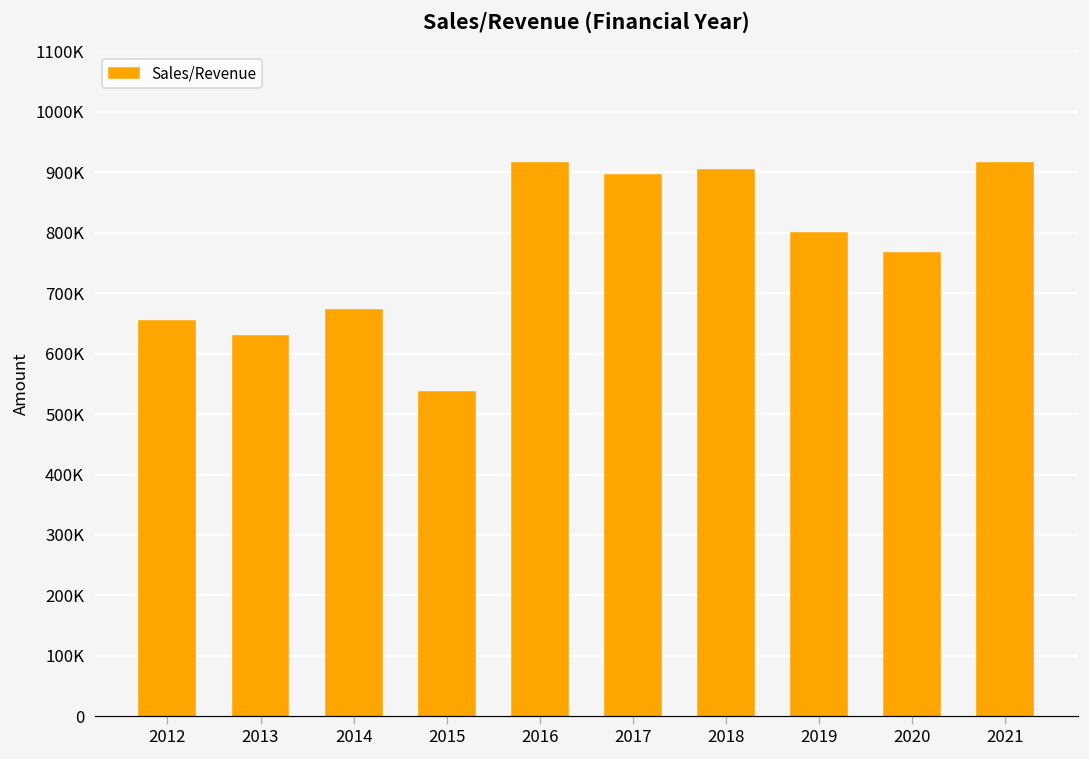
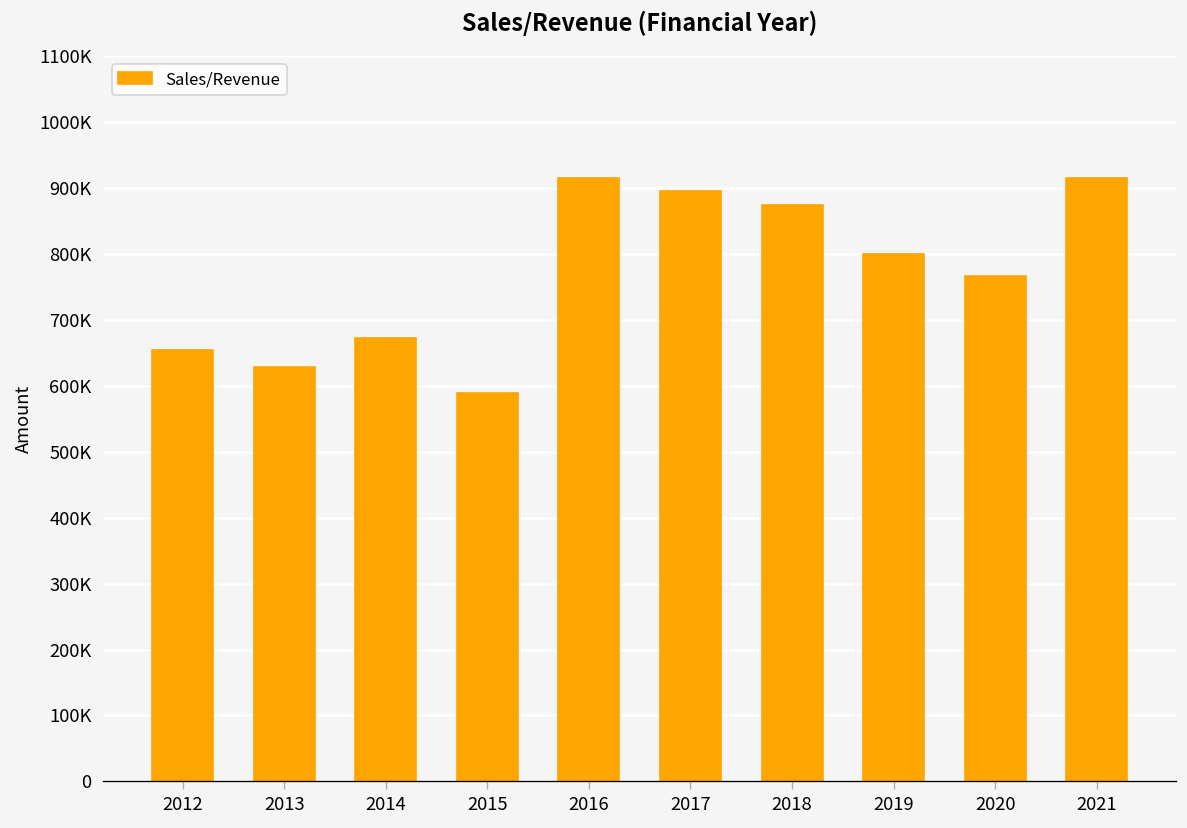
  {
    "2012": 650000,
    "2013": 630000,
    "2014": 670000,
-   "2015": 540000,
+   "2015": 590000,
    "2016": 920000,
    "2017": 900000,
-   "2018": 900000,
+   "2018": 870000,
    "2019": 800000,
    "2020": 770000,
    "2021": 910000
  }
